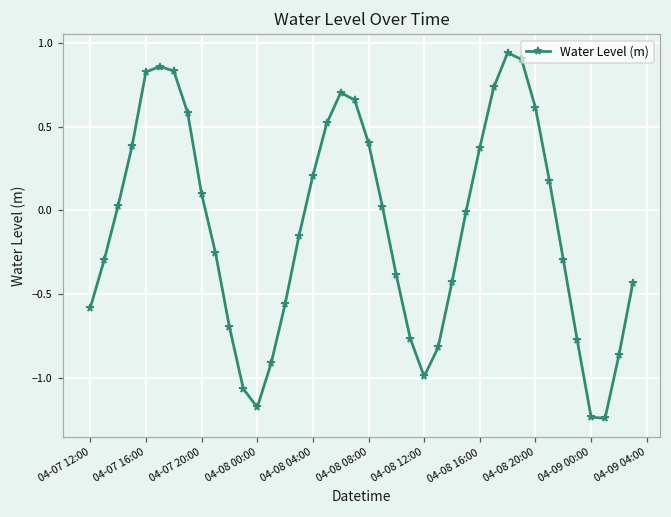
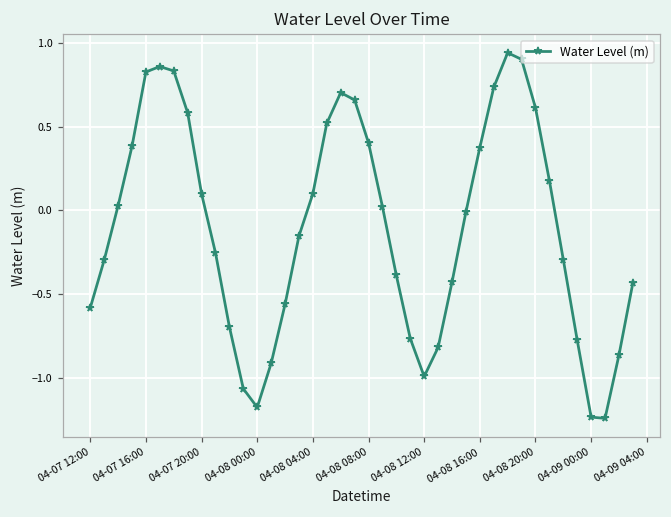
  {
    "04-07 12:00": -0.58,
    "04-07 16:00": 0.83,
    "04-07 20:00": 0.10,
    "04-08 00:00": -1.18,
-   "04-08 04:00": 0.21,
+   "04-08 04:00": 0.10,
    "04-08 08:00": 0.40,
    "04-08 12:00": -0.99,
    "04-08 16:00": 0.38,
    "04-08 20:00": 0.61,
    "04-09 00:00": -1.23
  }
